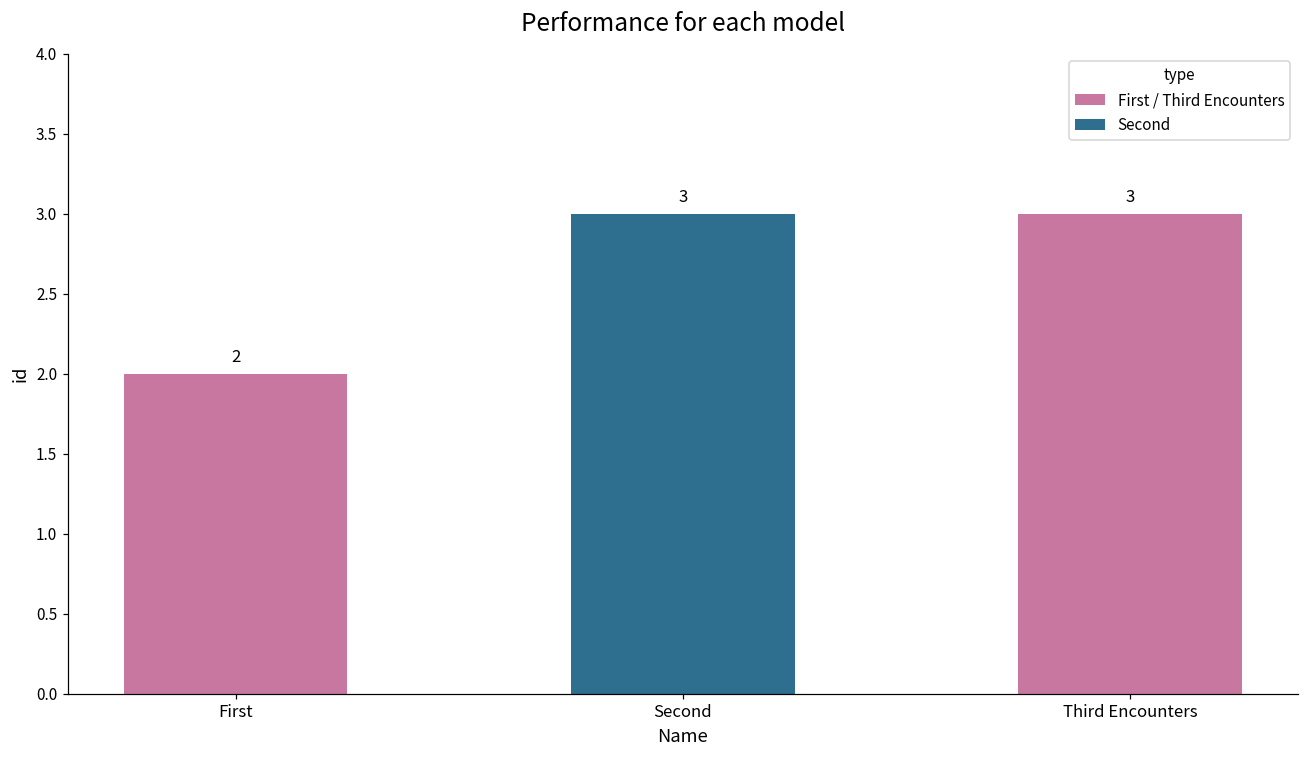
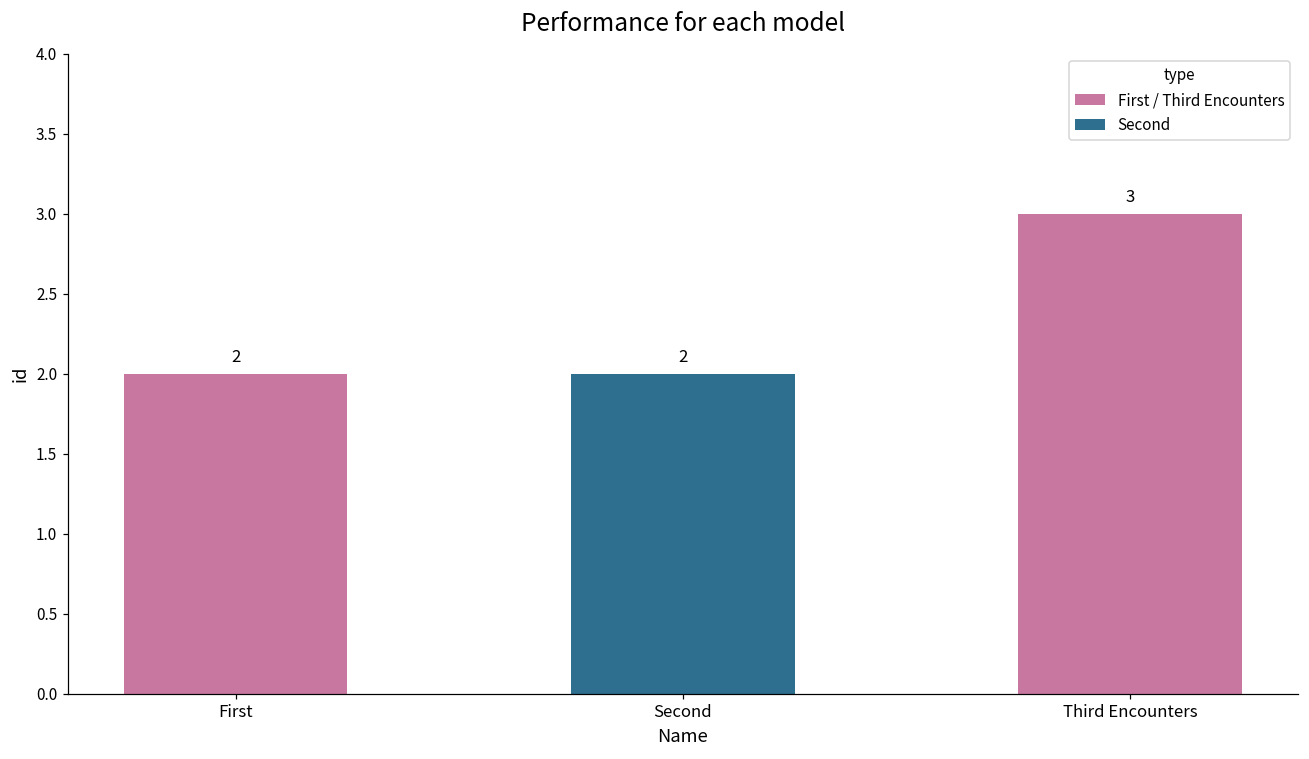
  {
    "First": 2,
-   "Second": 3,
+   "Second": 2,
    "Third Encounters": 3
  }
